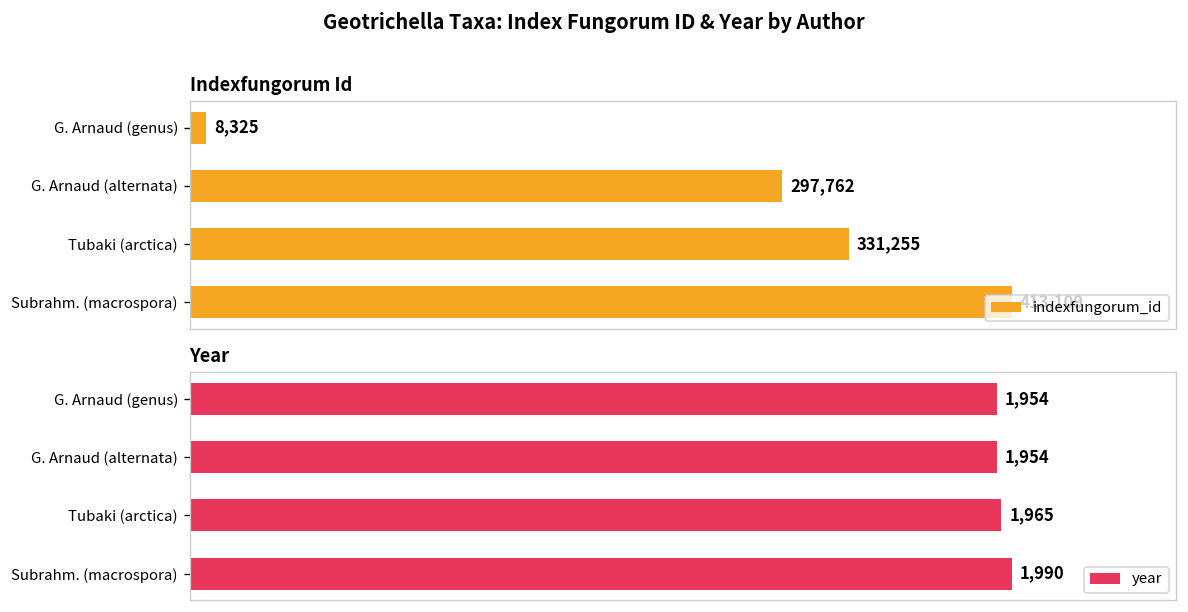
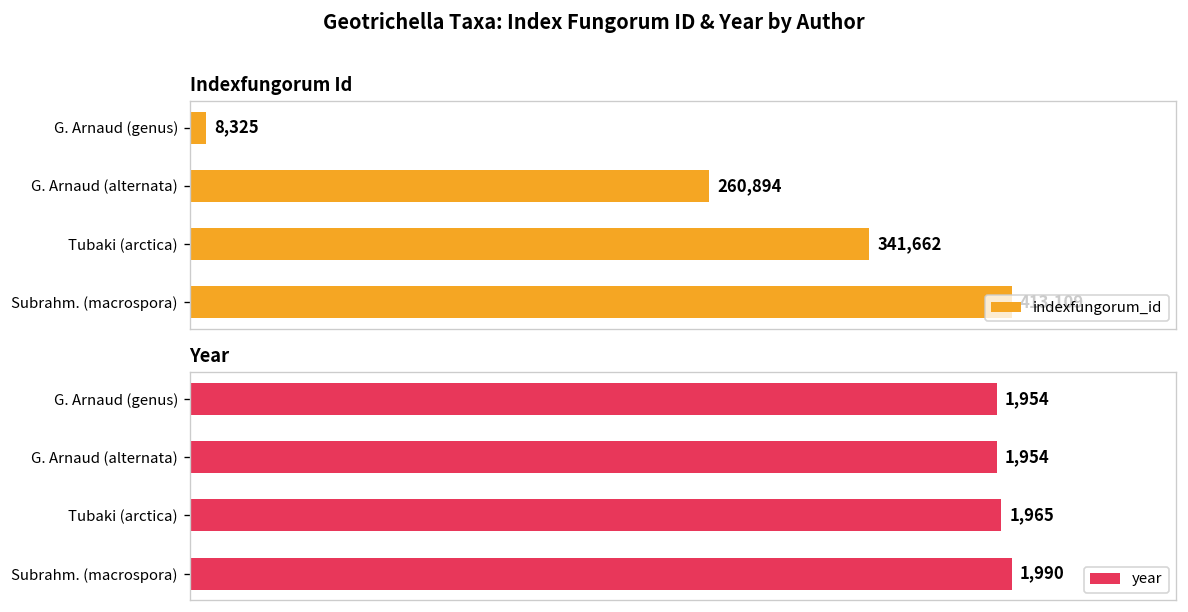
  {
    "Indexfungorum Id": {
-     "G. Arnaud (alternata)": "297,762",
-     "Tubaki (arctica)": "331,255"
+     "G. Arnaud (alternata)": "260,894",
+     "Tubaki (arctica)": "341,662"
    }
  }
